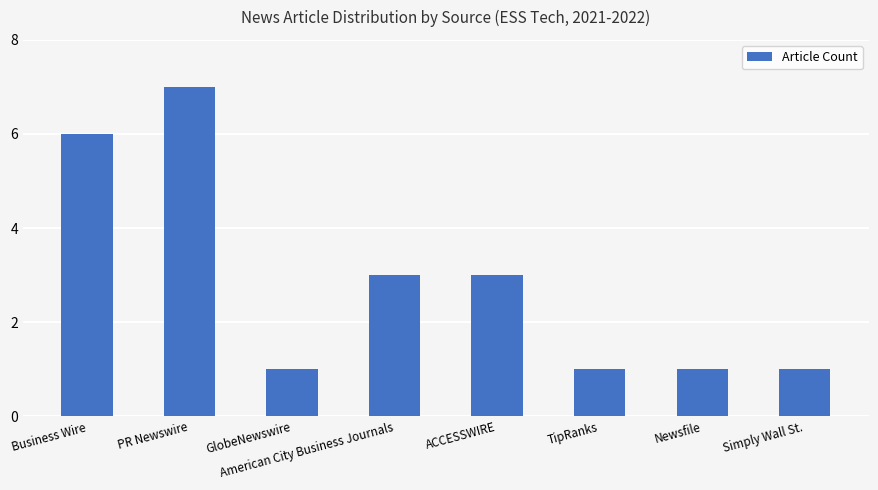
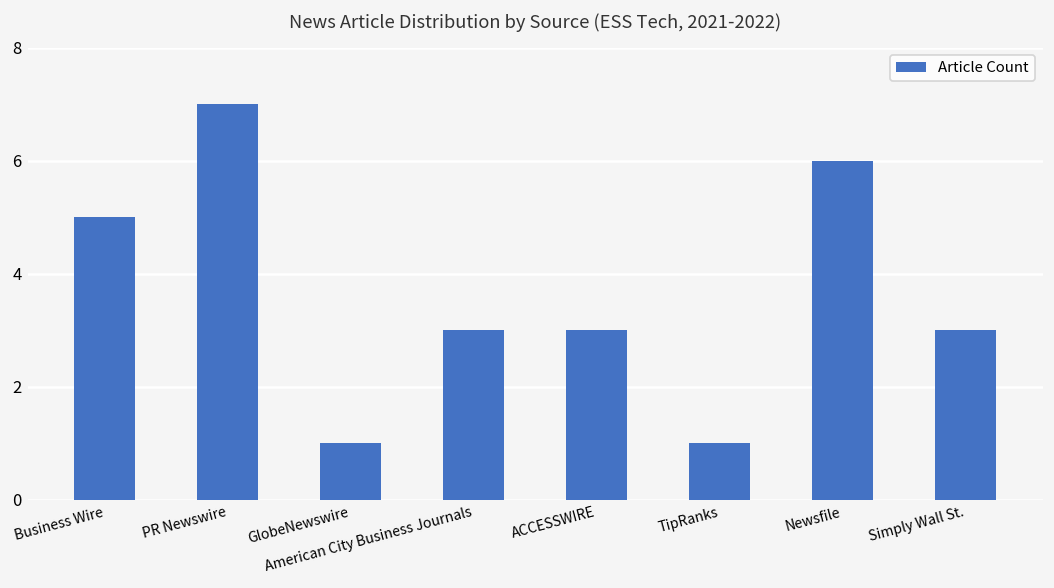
  {
-   "Business Wire": 6,
+   "Business Wire": 5,
    "PR Newswire": 7,
    "GlobeNewswire": 1,
    "American City Business Journals": 3,
    "ACCESSWIRE": 3,
    "TipRanks": 1,
-   "Newsfile": 1,
-   "Simply Wall St.": 1
+   "Newsfile": 6,
+   "Simply Wall St.": 3
  }
